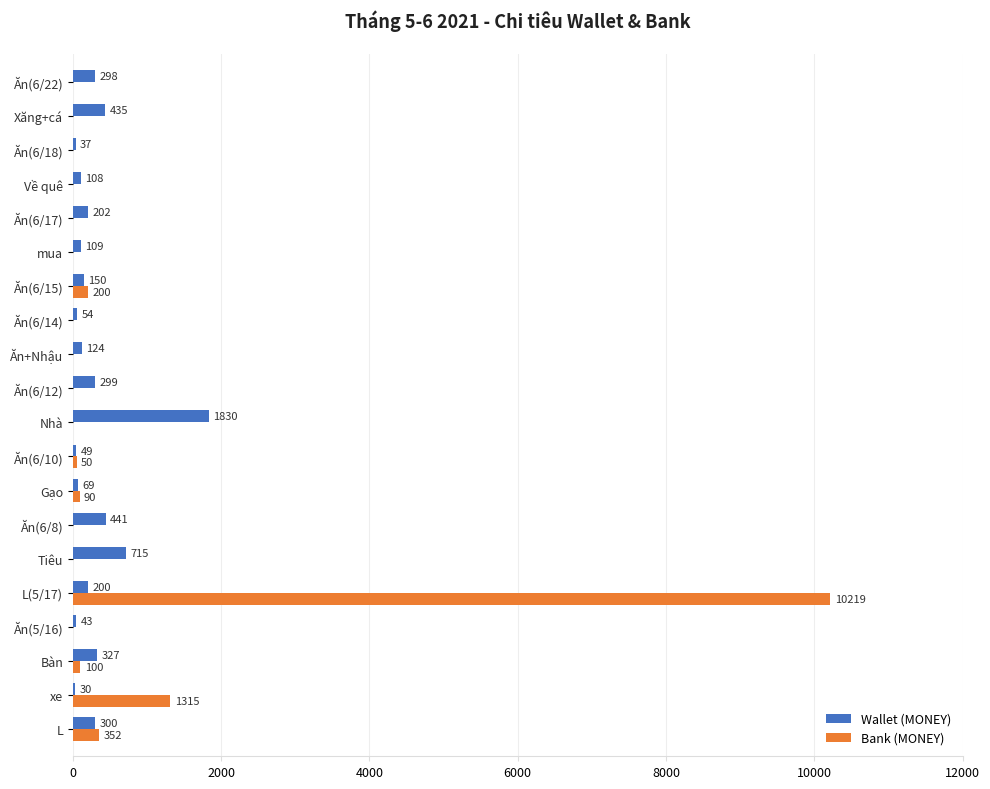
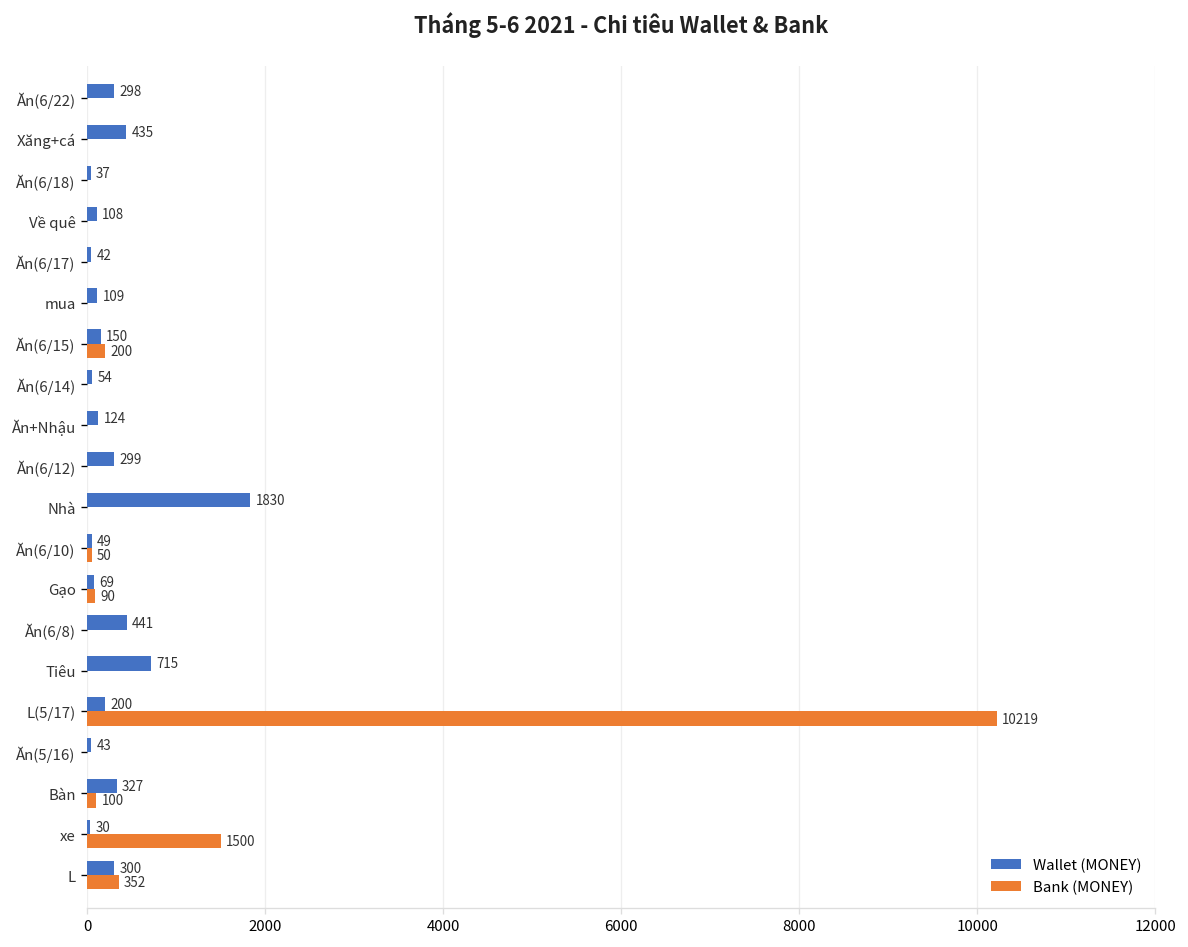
  {
    "Wallet (MONEY)": {
      "Ăn(6/22)": 298,
      "Xăng+cá": 435,
      "Ăn(6/18)": 37,
      "Về quê": 108,
-     "Ăn(6/17)": 202,
+     "Ăn(6/17)": 42,
      "mua": 109,
      "Ăn(6/15)": 150,
      "Ăn(6/14)": 54,
      "Ăn+Nhậu": 124,
      "Ăn(6/12)": 299,
      "Nhà": 1830,
      "Ăn(6/10)": 49,
      "Gạo": 69,
      "Ăn(6/8)": 441,
      "Tiêu": 715,
      "L(5/17)": 200,
      "Ăn(5/16)": 43,
      "Bàn": 327,
      "xe": 30,
      "L": 300
    },
    "Bank (MONEY)": {
      "Ăn(6/15)": 200,
      "Ăn(6/10)": 50,
      "Gạo": 90,
      "L(5/17)": 10219,
      "Bàn": 100,
-     "xe": 1315,
+     "xe": 1500,
      "L": 352
    }
  }
